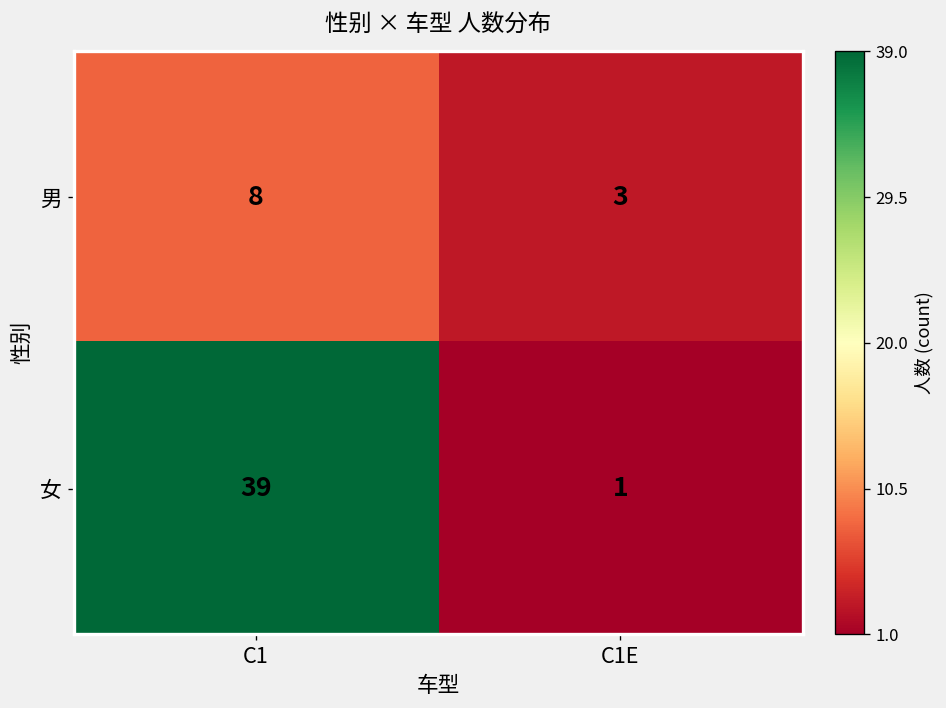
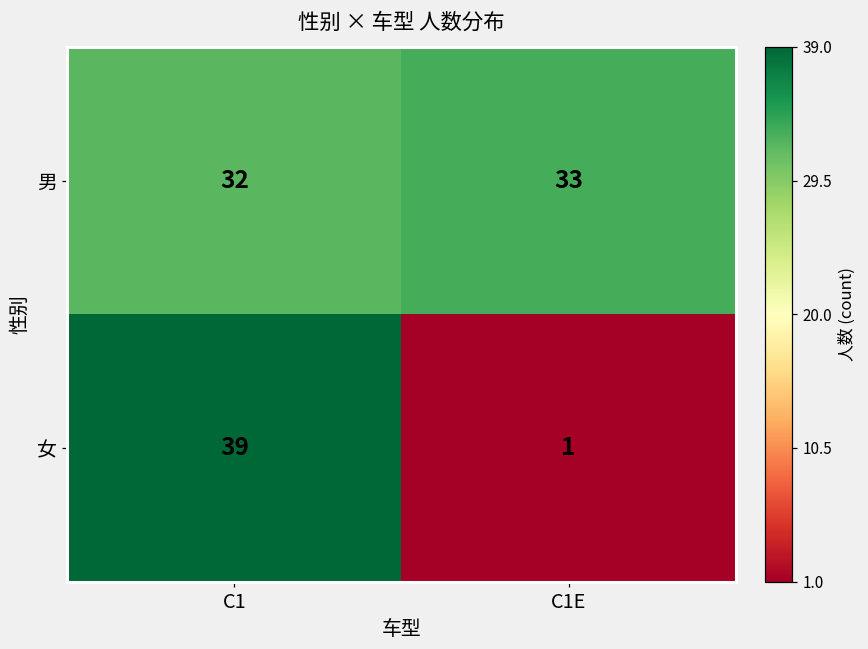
  {
    "男": {
-     "C1": 8,
-     "C1E": 3
+     "C1": 32,
+     "C1E": 33
    },
    "女": {
      "C1": 39,
      "C1E": 1
    }
  }
